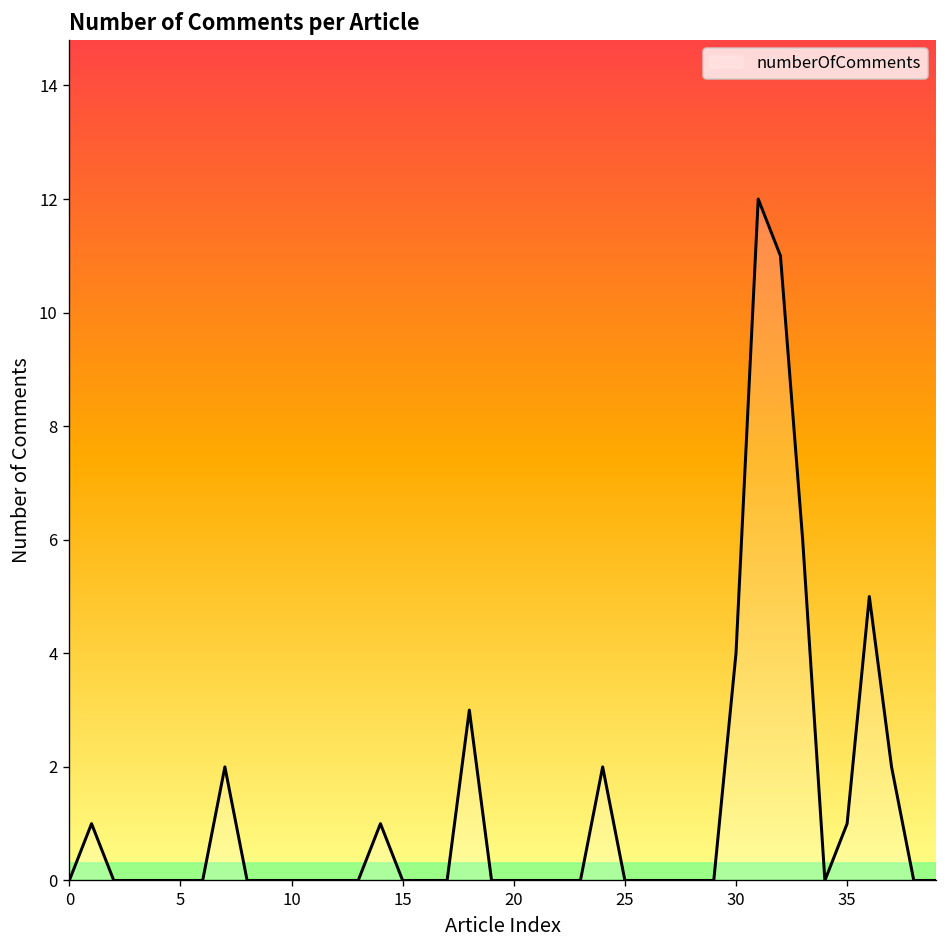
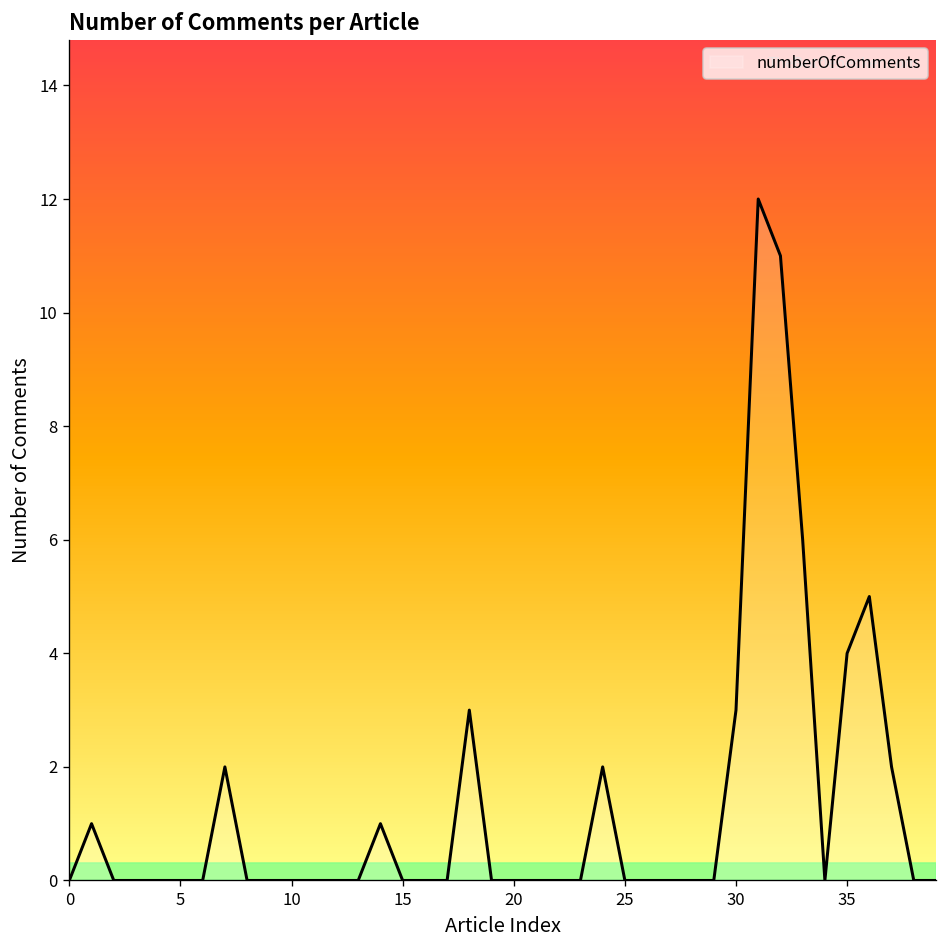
  {
-   "30": 4,
-   "35": 1
+   "30": 3,
+   "35": 4
  }
